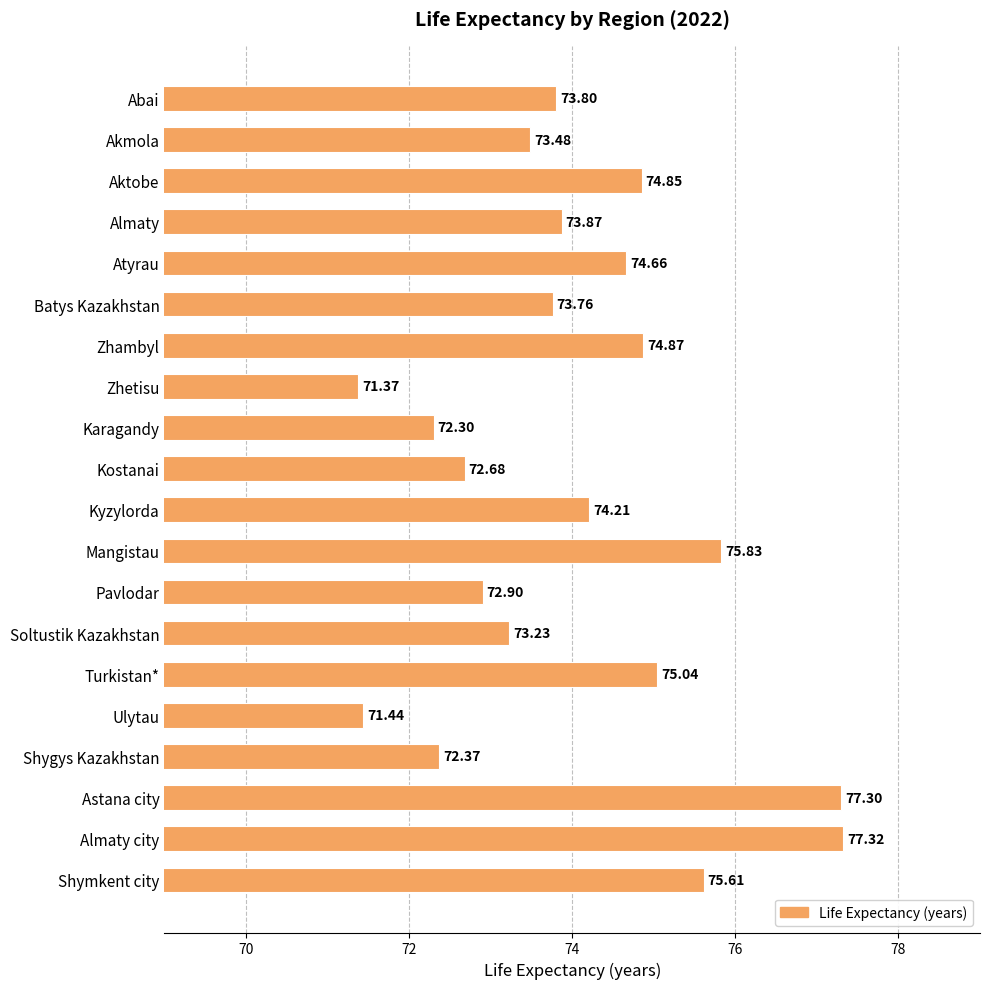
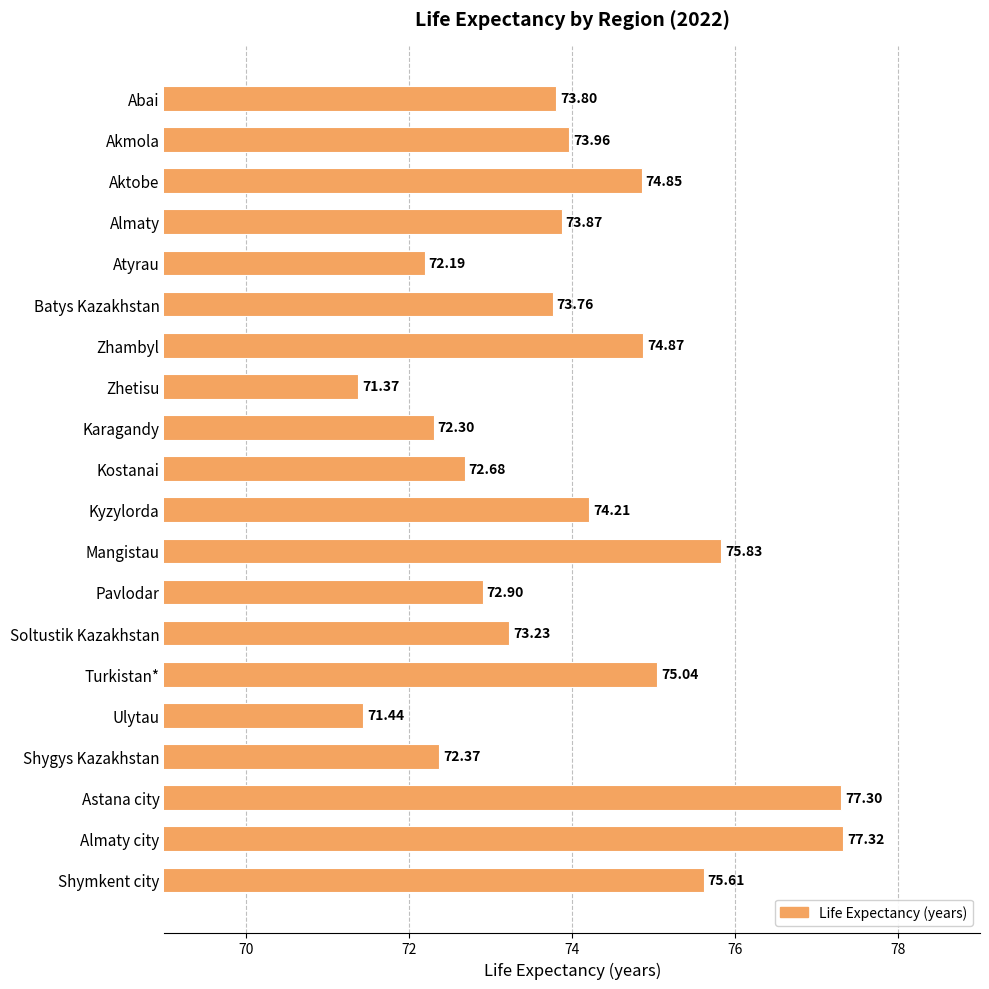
  {
    "Abai": 73.80,
-   "Akmola": 73.48,
+   "Akmola": 73.96,
    "Aktobe": 74.85,
    "Almaty": 73.87,
-   "Atyrau": 74.66,
+   "Atyrau": 72.19,
    "Batys Kazakhstan": 73.76,
    "Zhambyl": 74.87,
    "Zhetisu": 71.37,
    "Karagandy": 72.30,
    "Kostanai": 72.68,
    "Kyzylorda": 74.21,
    "Mangistau": 75.83,
    "Pavlodar": 72.90,
    "Soltustik Kazakhstan": 73.23,
    "Turkistan*": 75.04,
    "Ulytau": 71.44,
    "Shygys Kazakhstan": 72.37,
    "Astana city": 77.30,
    "Almaty city": 77.32,
    "Shymkent city": 75.61
  }
